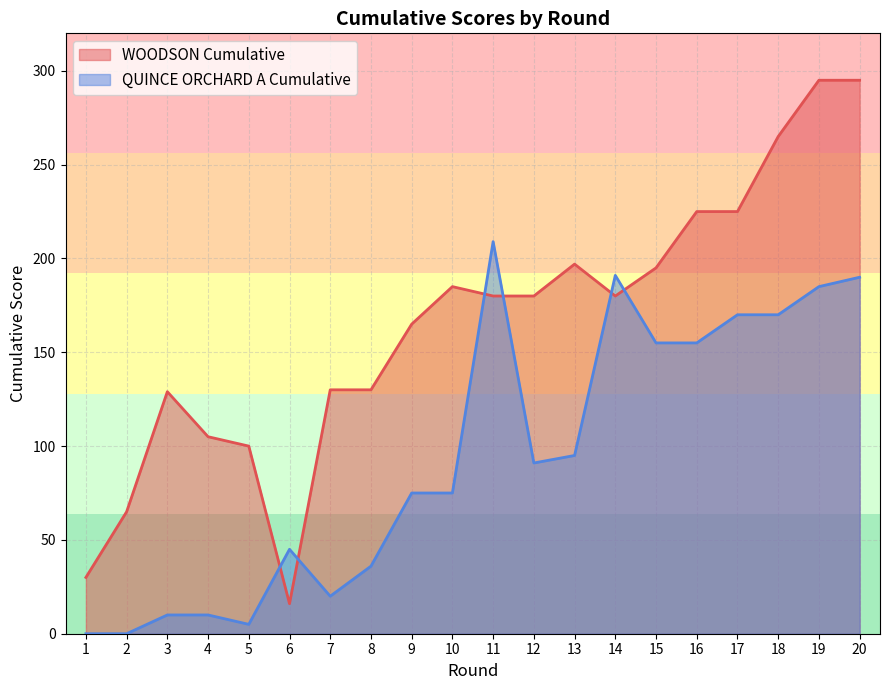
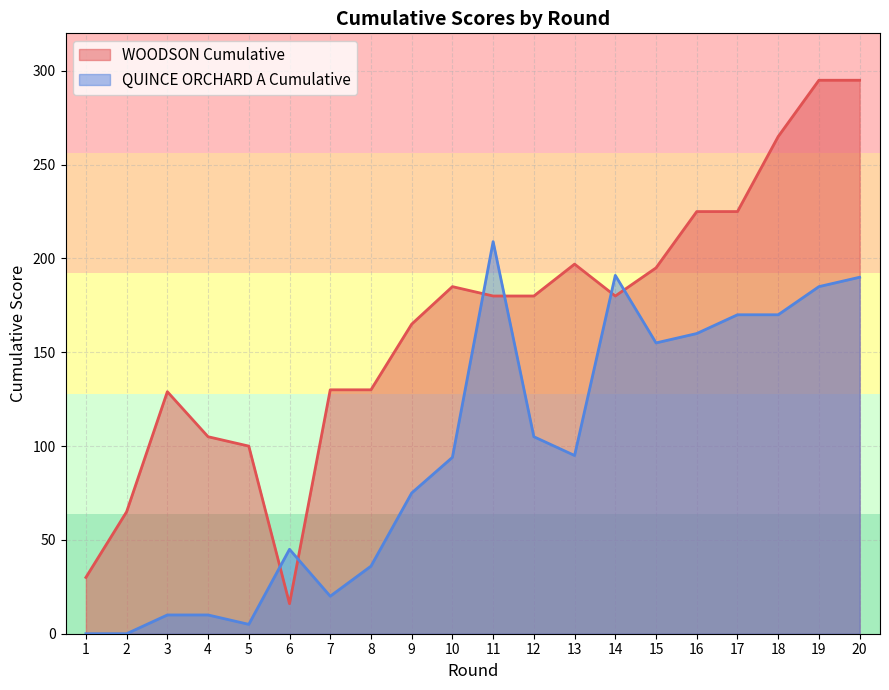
  {
    "WOODSON Cumulative": {
      "1": 30,
      "2": 65,
      "3": 129,
      "4": 105,
      "5": 100,
      "6": 16,
      "7": 130,
      "8": 130,
      "9": 165,
      "10": 185,
      "11": 180,
      "12": 180,
      "13": 197,
      "14": 180,
      "15": 195,
      "16": 225,
      "17": 225,
      "18": 265,
      "19": 295,
      "20": 295
    },
    "QUINCE ORCHARD A Cumulative": {
      "1": 0,
      "2": 0,
      "3": 10,
      "4": 10,
      "5": 5,
      "6": 45,
      "7": 20,
      "8": 36,
      "9": 75,
-     "10": 75,
+     "10": 94,
      "11": 209,
-     "12": 91,
+     "12": 105,
      "13": 95,
      "14": 191,
      "15": 155,
-     "16": 155,
+     "16": 160,
      "17": 170,
      "18": 170,
      "19": 185,
      "20": 190
    }
  }
